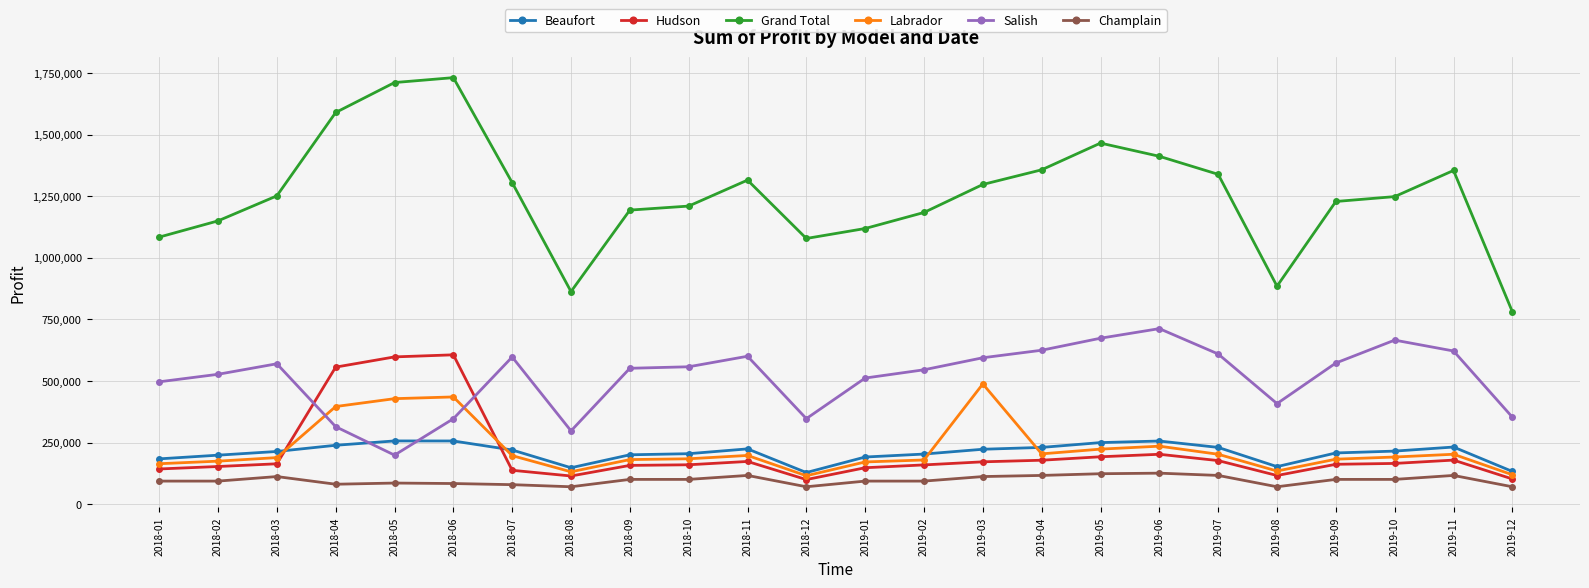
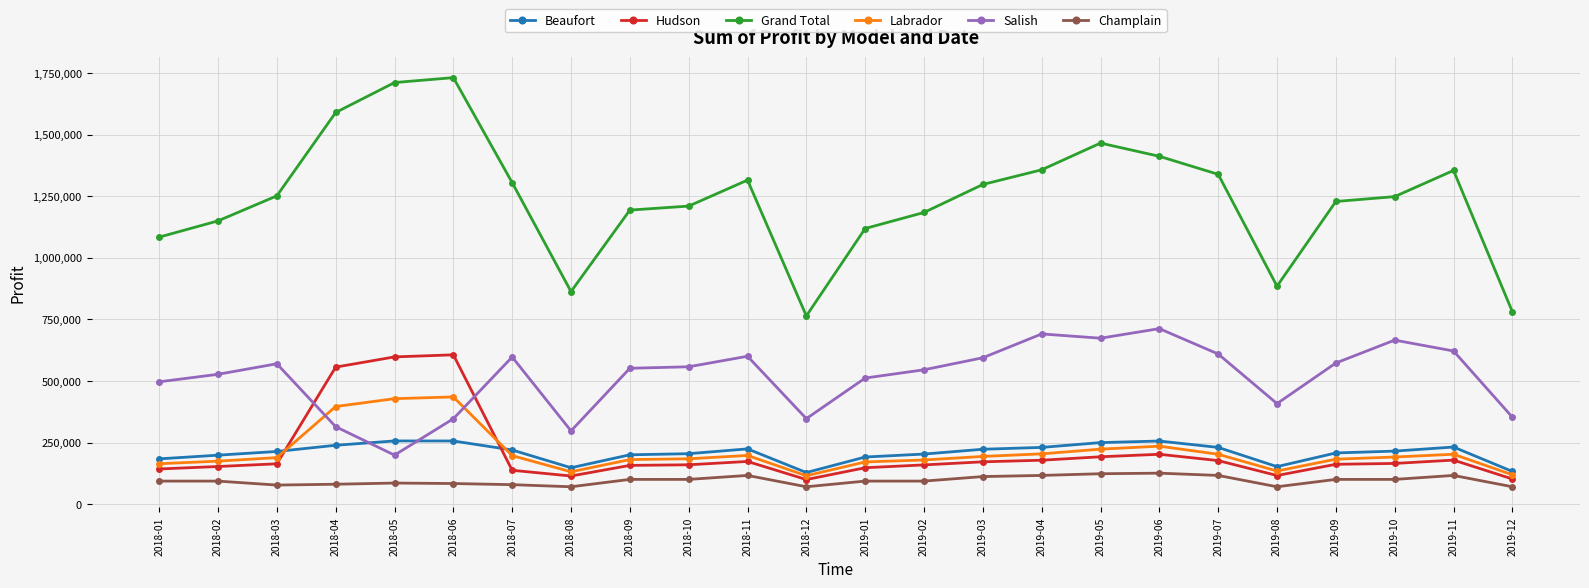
  {
    "Beaufort": {
      "2018-01": "180,000",
      "2018-02": "200,000",
      "2018-03": "210,000",
      "2018-04": "240,000",
      "2018-05": "260,000",
      "2018-06": "260,000",
      "2018-07": "220,000",
      "2018-08": "150,000",
      "2018-09": "200,000",
      "2018-10": "210,000",
      "2018-11": "230,000",
      "2018-12": "130,000",
      "2019-01": "190,000",
      "2019-02": "200,000",
      "2019-03": "220,000",
      "2019-04": "230,000",
      "2019-05": "250,000",
      "2019-06": "260,000",
      "2019-07": "230,000",
      "2019-08": "150,000",
      "2019-09": "210,000",
      "2019-10": "220,000",
      "2019-11": "230,000",
      "2019-12": "130,000"
    },
    "Hudson": {
      "2018-01": "140,000",
      "2018-02": "150,000",
      "2018-03": "160,000",
      "2018-04": "560,000",
      "2018-05": "600,000",
      "2018-06": "610,000",
      "2018-07": "140,000",
      "2018-08": "120,000",
      "2018-09": "160,000",
      "2018-10": "160,000",
      "2018-11": "170,000",
      "2018-12": "100,000",
      "2019-01": "150,000",
      "2019-02": "160,000",
      "2019-03": "170,000",
      "2019-04": "180,000",
      "2019-05": "190,000",
      "2019-06": "200,000",
      "2019-07": "180,000",
      "2019-08": "120,000",
      "2019-09": "160,000",
      "2019-10": "170,000",
      "2019-11": "180,000",
      "2019-12": "100,000"
    },
    "Grand Total": {
      "2018-01": "1,080,000",
      "2018-02": "1,150,000",
      "2018-03": "1,250,000",
      "2018-04": "1,590,000",
      "2018-05": "1,710,000",
      "2018-06": "1,730,000",
      "2018-07": "1,310,000",
      "2018-08": "860,000",
      "2018-09": "1,190,000",
      "2018-10": "1,210,000",
      "2018-11": "1,320,000",
-     "2018-12": "1,080,000",
+     "2018-12": "760,000",
      "2019-01": "1,120,000",
      "2019-02": "1,180,000",
      "2019-03": "1,300,000",
      "2019-04": "1,360,000",
      "2019-05": "1,470,000",
      "2019-06": "1,410,000",
      "2019-07": "1,340,000",
      "2019-08": "890,000",
      "2019-09": "1,230,000",
      "2019-10": "1,250,000",
      "2019-11": "1,350,000",
      "2019-12": "780,000"
    },
    "Labrador": {
      "2018-01": "160,000",
      "2018-02": "180,000",
      "2018-03": "190,000",
      "2018-04": "400,000",
      "2018-05": "430,000",
      "2018-06": "440,000",
      "2018-07": "200,000",
      "2018-08": "130,000",
      "2018-09": "180,000",
      "2018-10": "180,000",
      "2018-11": "200,000",
      "2018-12": "120,000",
      "2019-01": "170,000",
      "2019-02": "180,000",
-     "2019-03": "490,000",
+     "2019-03": "190,000",
      "2019-04": "200,000",
      "2019-05": "220,000",
      "2019-06": "240,000",
      "2019-07": "200,000",
      "2019-08": "140,000",
      "2019-09": "180,000",
      "2019-10": "190,000",
      "2019-11": "200,000",
      "2019-12": "120,000"
    },
    "Salish": {
      "2018-01": "500,000",
      "2018-02": "530,000",
      "2018-03": "570,000",
      "2018-04": "320,000",
      "2018-05": "200,000",
      "2018-06": "350,000",
      "2018-07": "600,000",
      "2018-08": "300,000",
      "2018-09": "550,000",
      "2018-10": "560,000",
      "2018-11": "600,000",
      "2018-12": "350,000",
      "2019-01": "510,000",
      "2019-02": "550,000",
      "2019-03": "590,000",
-     "2019-04": "630,000",
+     "2019-04": "690,000",
      "2019-05": "670,000",
      "2019-06": "710,000",
      "2019-07": "610,000",
      "2019-08": "410,000",
      "2019-09": "570,000",
      "2019-10": "670,000",
      "2019-11": "620,000",
      "2019-12": "350,000"
    },
    "Champlain": {
      "2018-01": "90,000",
      "2018-02": "90,000",
-     "2018-03": "110,000",
+     "2018-03": "80,000",
      "2018-04": "80,000",
      "2018-05": "90,000",
      "2018-06": "80,000",
      "2018-07": "80,000",
      "2018-08": "70,000",
      "2018-09": "100,000",
      "2018-10": "100,000",
      "2018-11": "120,000",
      "2018-12": "70,000",
      "2019-01": "90,000",
      "2019-02": "90,000",
      "2019-03": "110,000",
      "2019-04": "120,000",
      "2019-05": "120,000",
      "2019-06": "130,000",
      "2019-07": "120,000",
      "2019-08": "70,000",
      "2019-09": "100,000",
      "2019-10": "100,000",
      "2019-11": "120,000",
      "2019-12": "70,000"
    }
  }
